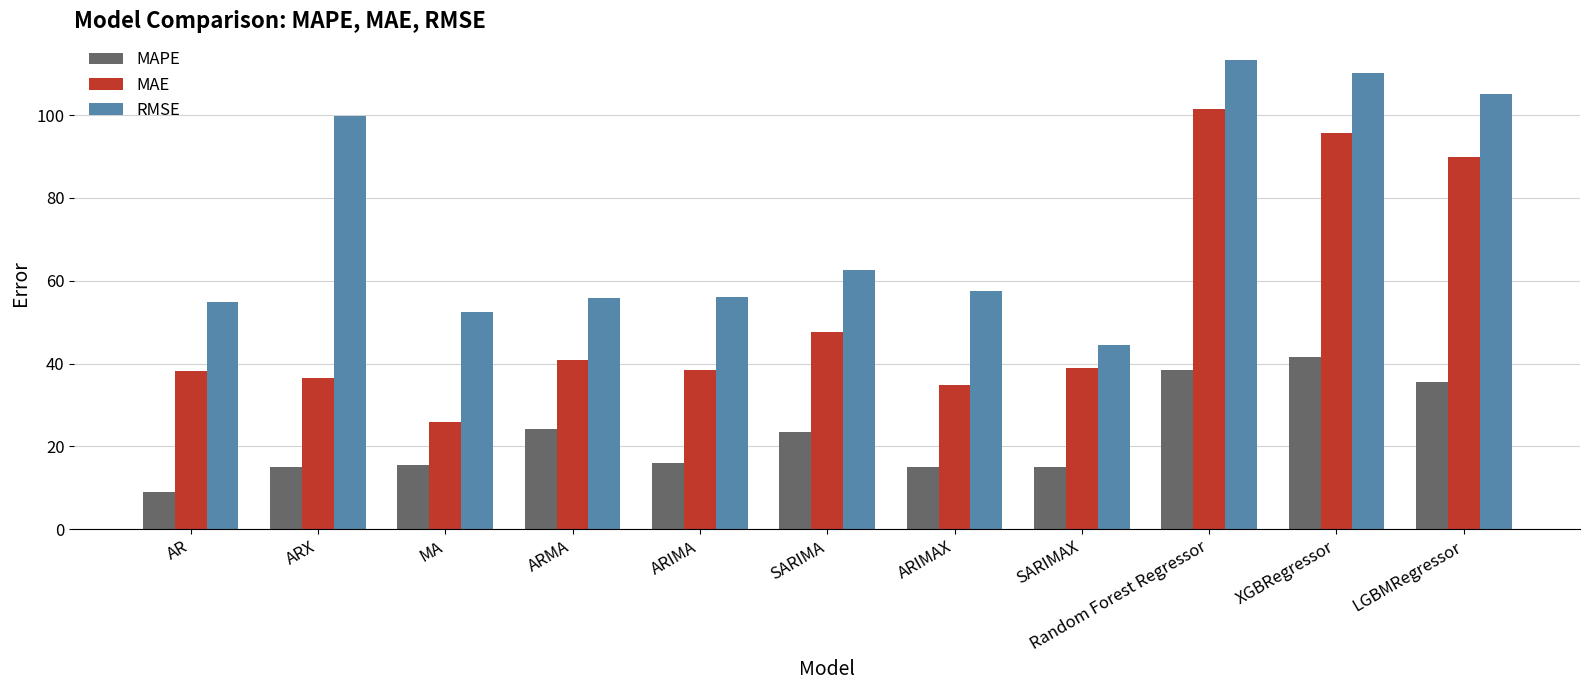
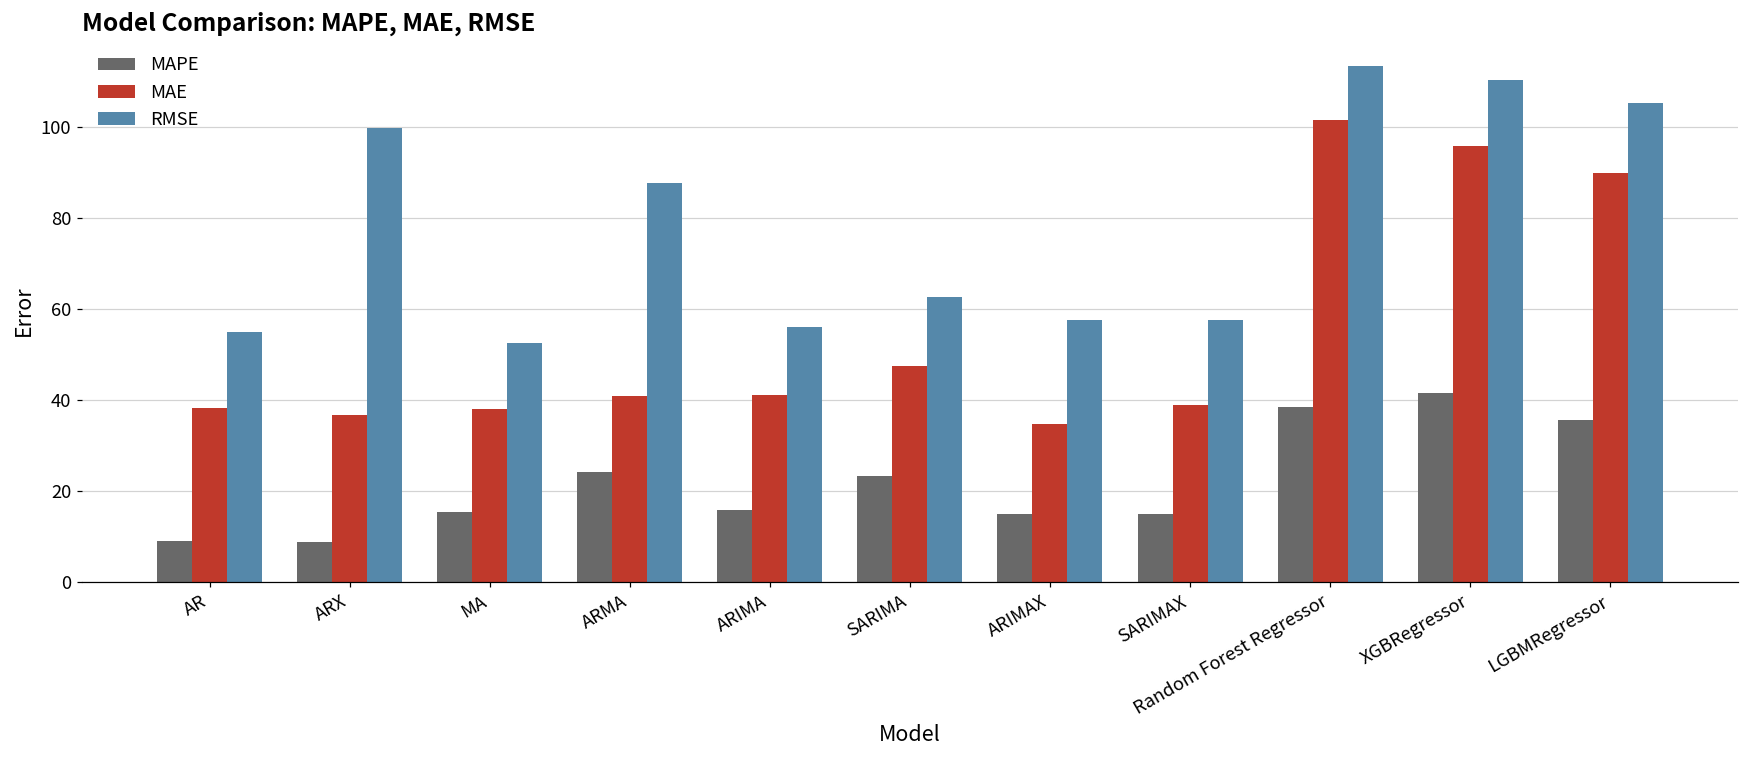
  {
    "MAPE": {
      "AR": 9,
-     "ARX": 15,
+     "ARX": 9,
      "MA": 15,
      "ARMA": 24,
      "ARIMA": 16,
      "SARIMA": 23,
      "ARIMAX": 15,
      "SARIMAX": 15,
      "Random Forest Regressor": 38,
      "XGBRegressor": 41,
      "LGBMRegressor": 35
    },
    "MAE": {
      "AR": 38,
      "ARX": 37,
-     "MA": 26,
+     "MA": 38,
      "ARMA": 41,
-     "ARIMA": 38,
+     "ARIMA": 41,
      "SARIMA": 48,
      "ARIMAX": 35,
      "SARIMAX": 39,
      "Random Forest Regressor": 101,
      "XGBRegressor": 96,
      "LGBMRegressor": 90
    },
    "RMSE": {
      "AR": 55,
      "ARX": 100,
      "MA": 52,
-     "ARMA": 56,
+     "ARMA": 88,
      "ARIMA": 56,
      "SARIMA": 63,
      "ARIMAX": 57,
-     "SARIMAX": 44,
+     "SARIMAX": 57,
      "Random Forest Regressor": 113,
      "XGBRegressor": 110,
      "LGBMRegressor": 105
    }
  }
